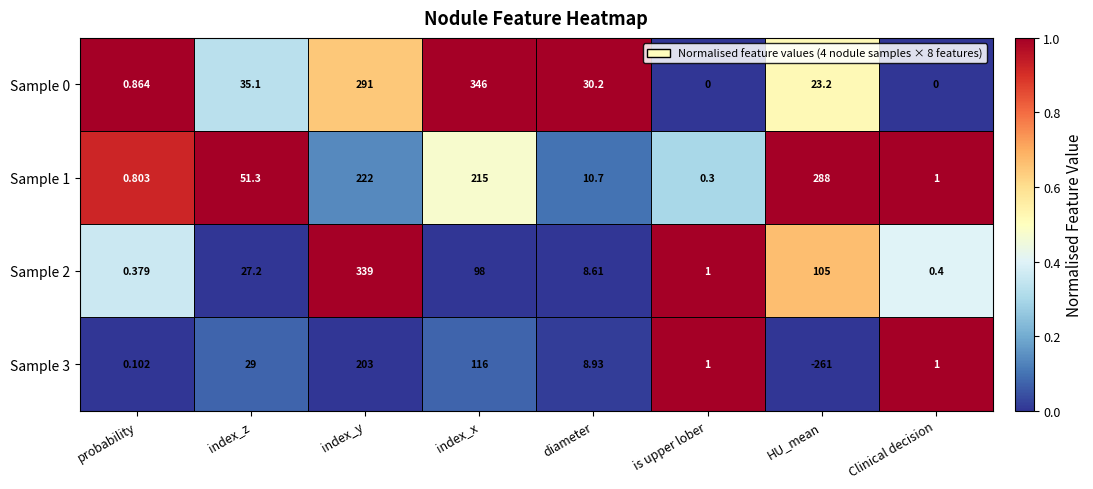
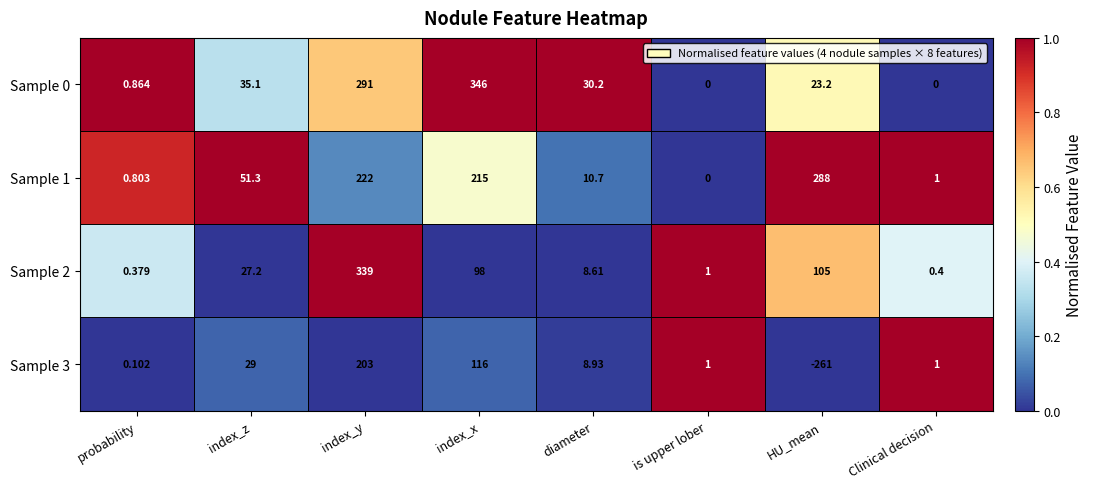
  {
    "Sample 0": {
      "probability": 0.864,
      "index_z": 35.1,
      "index_y": 291,
      "index_x": 346,
      "diameter": 30.2,
      "is upper lober": 0,
      "HU_mean": 23.2,
      "Clinical decision": 0
    },
    "Sample 1": {
      "probability": 0.803,
      "index_z": 51.3,
      "index_y": 222,
      "index_x": 215,
      "diameter": 10.7,
-     "is upper lober": 0.3,
+     "is upper lober": 0,
      "HU_mean": 288,
      "Clinical decision": 1
    },
    "Sample 2": {
      "probability": 0.379,
      "index_z": 27.2,
      "index_y": 339,
      "index_x": 98,
      "diameter": 8.61,
      "is upper lober": 1,
      "HU_mean": 105,
      "Clinical decision": 0.4
    },
    "Sample 3": {
      "probability": 0.102,
      "index_z": 29,
      "index_y": 203,
      "index_x": 116,
      "diameter": 8.93,
      "is upper lober": 1,
      "HU_mean": -261,
      "Clinical decision": 1
    }
  }
